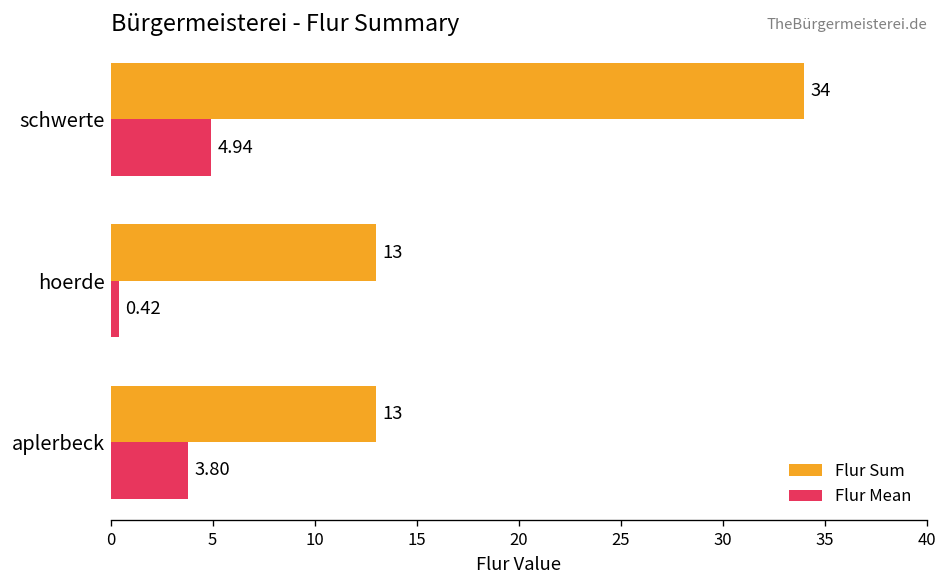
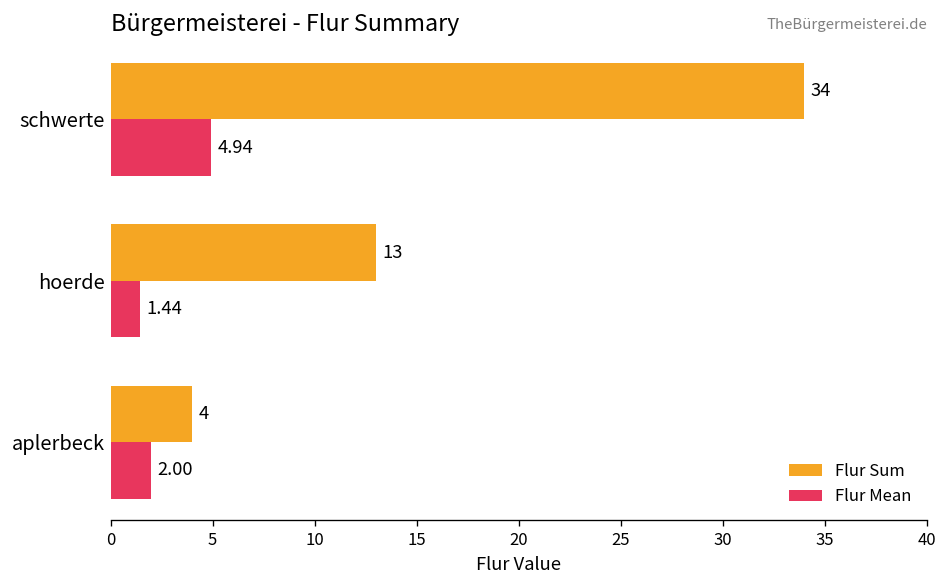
  {
    "Flur Sum": {
      "schwerte": 34,
      "hoerde": 13,
-     "aplerbeck": 13
+     "aplerbeck": 4
    },
    "Flur Mean": {
      "schwerte": 4.94,
-     "hoerde": 0.42,
-     "aplerbeck": 3.80
+     "hoerde": 1.44,
+     "aplerbeck": 2.00
    }
  }
